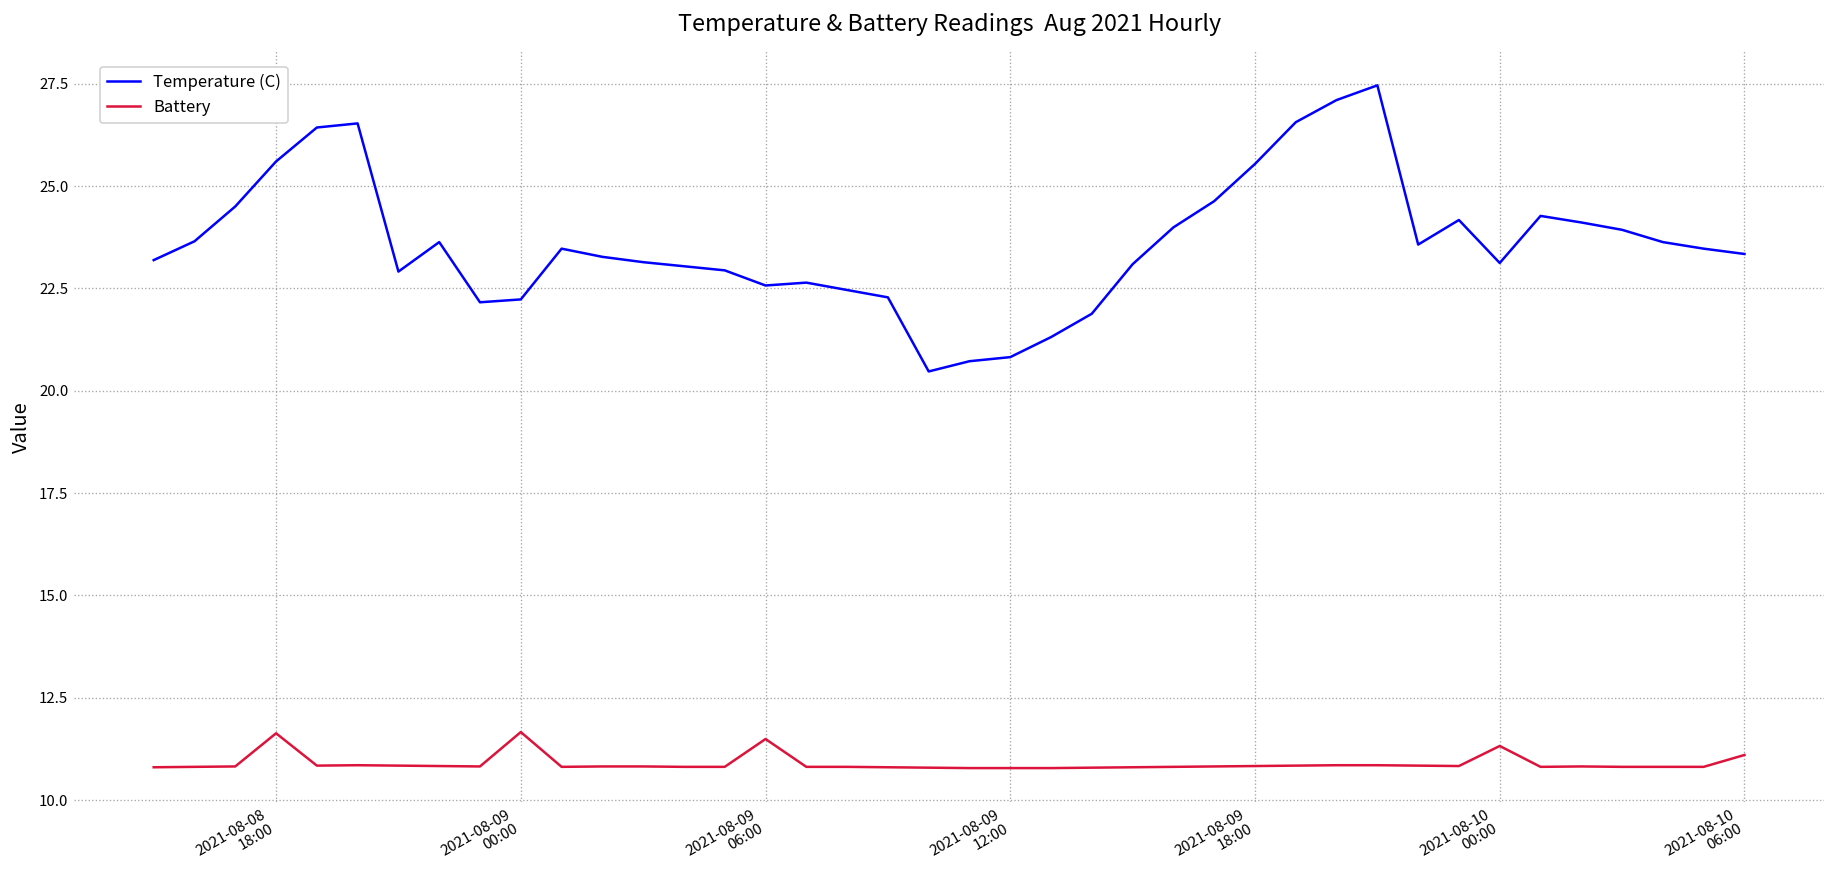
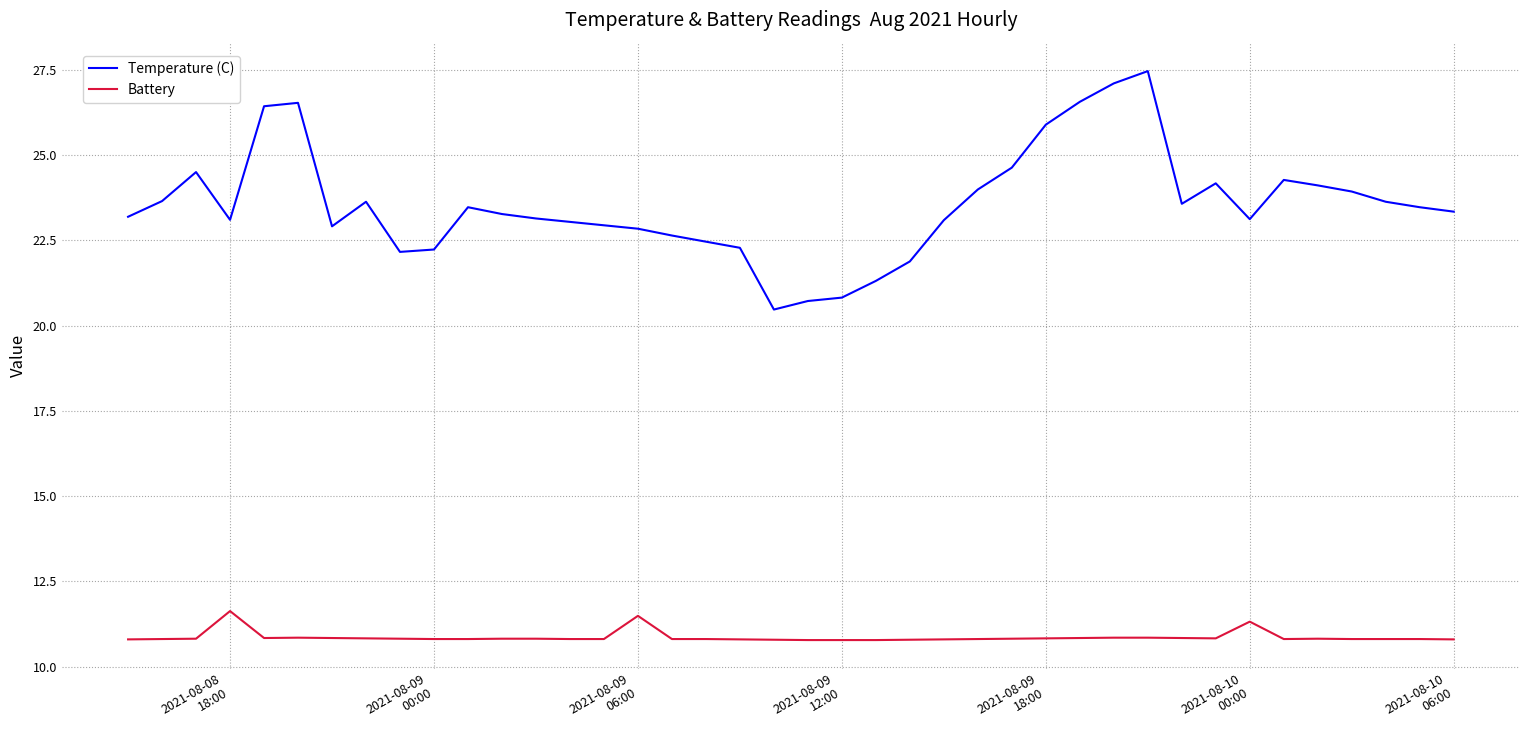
  {
    "Temperature (C)": {
-     "2021-08-08 18:00": 25.6,
+     "2021-08-08 18:00": 23.1,
      "2021-08-09 00:00": 22.2,
-     "2021-08-09 06:00": 22.6,
+     "2021-08-09 06:00": 22.8,
      "2021-08-09 12:00": 20.8,
-     "2021-08-09 18:00": 25.5,
+     "2021-08-09 18:00": 25.9,
      "2021-08-10 00:00": 23.1,
      "2021-08-10 06:00": 23.3
    },
    "Battery": {
      "2021-08-08 18:00": 11.6,
-     "2021-08-09 00:00": 11.7,
+     "2021-08-09 00:00": 10.8,
      "2021-08-09 06:00": 11.5,
      "2021-08-09 12:00": 10.8,
      "2021-08-09 18:00": 10.8,
      "2021-08-10 00:00": 11.3,
-     "2021-08-10 06:00": 11.1
+     "2021-08-10 06:00": 10.8
    }
  }
